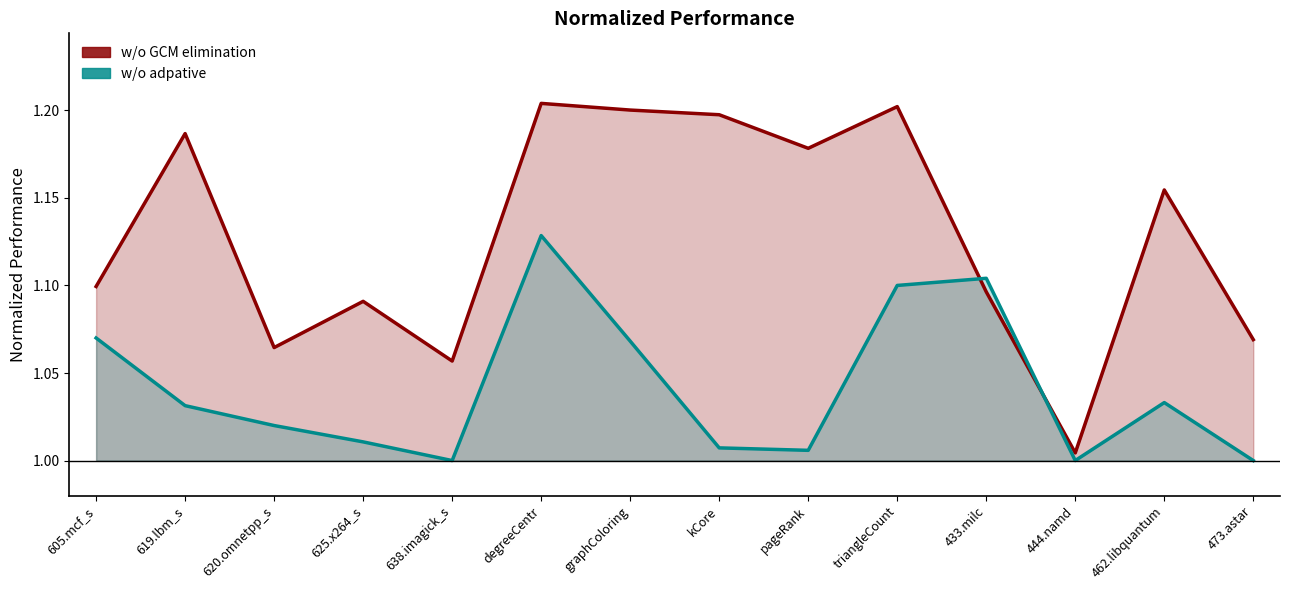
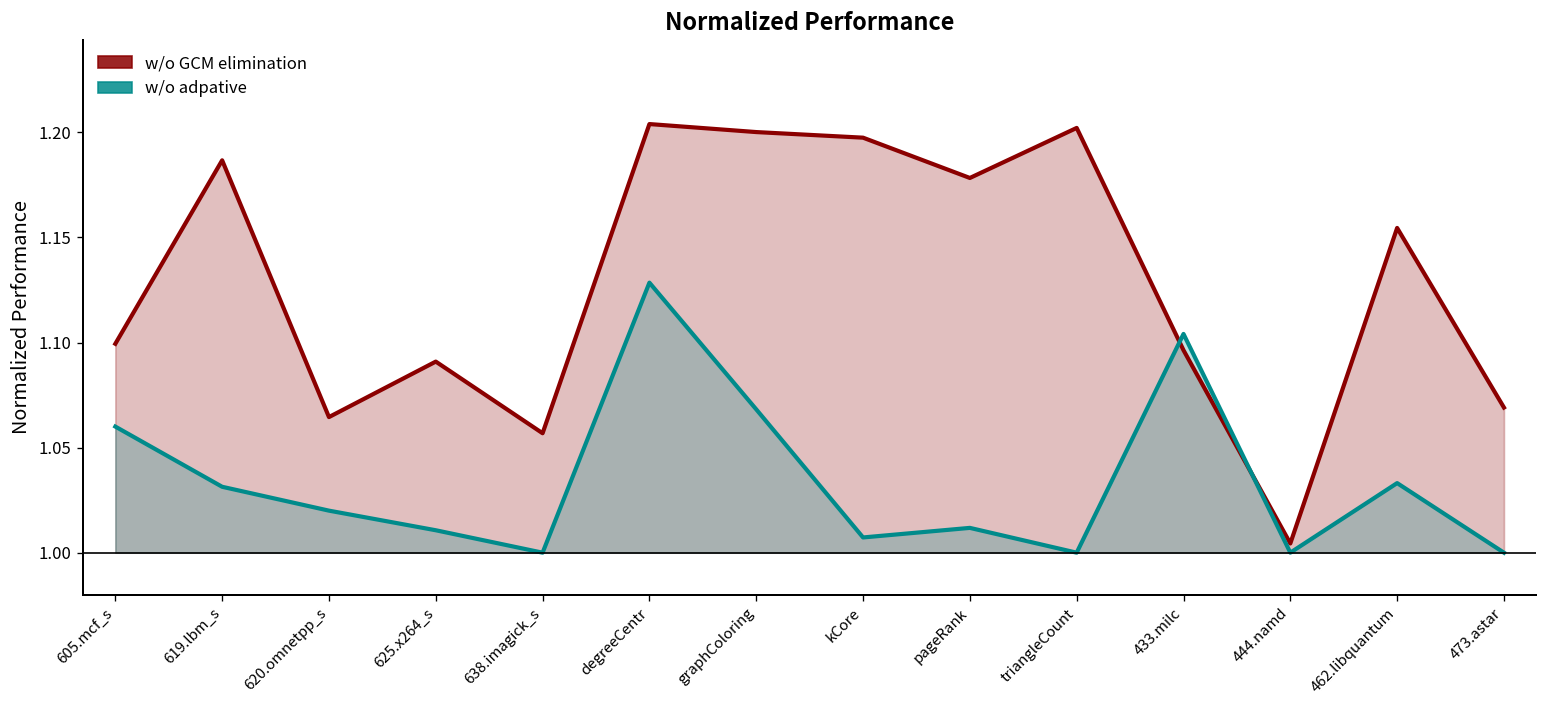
  {
    "w/o GCM elimination": {
      "605.mcf_s": 1.099,
      "619.lbm_s": 1.187,
      "620.omnetpp_s": 1.065,
      "625.x264_s": 1.091,
      "638.imagick_s": 1.057,
      "degreeCentr": 1.204,
      "graphColoring": 1.200,
      "kCore": 1.197,
      "pageRank": 1.178,
      "triangleCount": 1.202,
      "433.milc": 1.096,
      "444.namd": 1.004,
      "462.libquantum": 1.155,
      "473.astar": 1.069
    },
    "w/o adpative": {
-     "605.mcf_s": 1.07,
+     "605.mcf_s": 1.06,
      "619.lbm_s": 1.031,
      "620.omnetpp_s": 1.020,
      "625.x264_s": 1.011,
      "638.imagick_s": 1.000,
      "degreeCentr": 1.128,
      "graphColoring": 1.068,
      "kCore": 1.007,
-     "pageRank": 1.006,
-     "triangleCount": 1.1,
+     "pageRank": 1.012,
+     "triangleCount": 1.0,
      "433.milc": 1.104,
      "444.namd": 1.000,
      "462.libquantum": 1.033,
      "473.astar": 1.000
    }
  }
